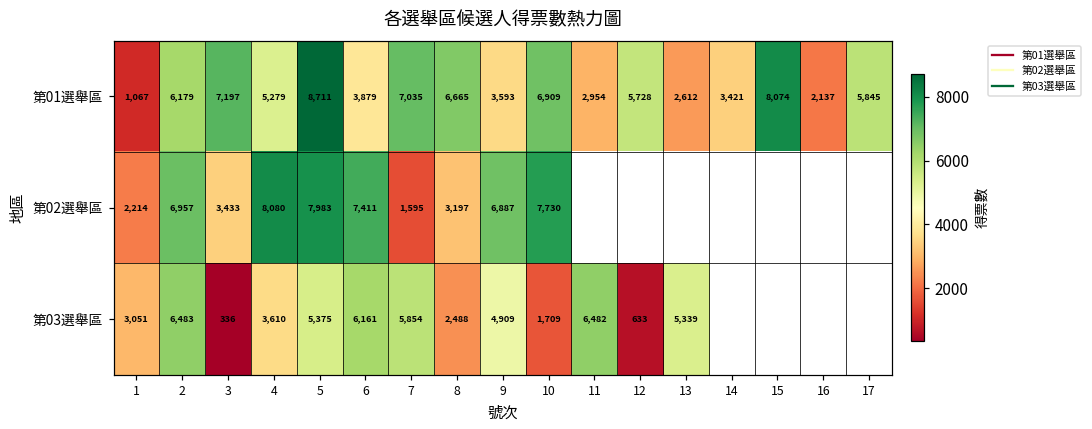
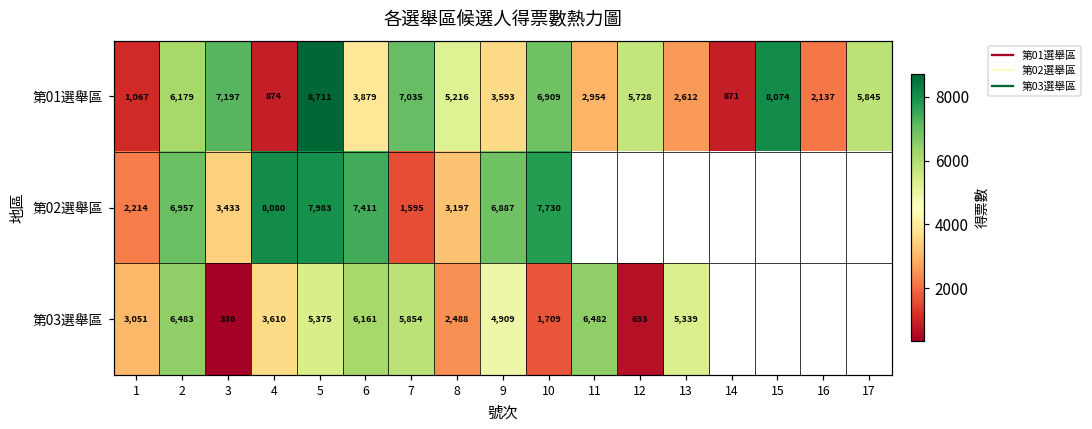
  {
    "第01選舉區": {
      "1": "1,067",
      "2": "6,179",
      "3": "7,197",
-     "4": "5,279",
+     "4": "874",
      "5": "8,711",
      "6": "3,879",
      "7": "7,035",
-     "8": "6,665",
+     "8": "5,216",
      "9": "3,593",
      "10": "6,909",
      "11": "2,954",
      "12": "5,728",
      "13": "2,612",
-     "14": "3,421",
+     "14": "871",
      "15": "8,074",
      "16": "2,137",
      "17": "5,845"
    },
    "第02選舉區": {
      "1": "2,214",
      "2": "6,957",
      "3": "3,433",
      "4": "8,080",
      "5": "7,983",
      "6": "7,411",
      "7": "1,595",
      "8": "3,197",
      "9": "6,887",
      "10": "7,730"
    },
    "第03選舉區": {
      "1": "3,051",
      "2": "6,483",
      "3": "336",
      "4": "3,610",
      "5": "5,375",
      "6": "6,161",
      "7": "5,854",
      "8": "2,488",
      "9": "4,909",
      "10": "1,709",
      "11": "6,482",
      "12": "633",
      "13": "5,339"
    }
  }
